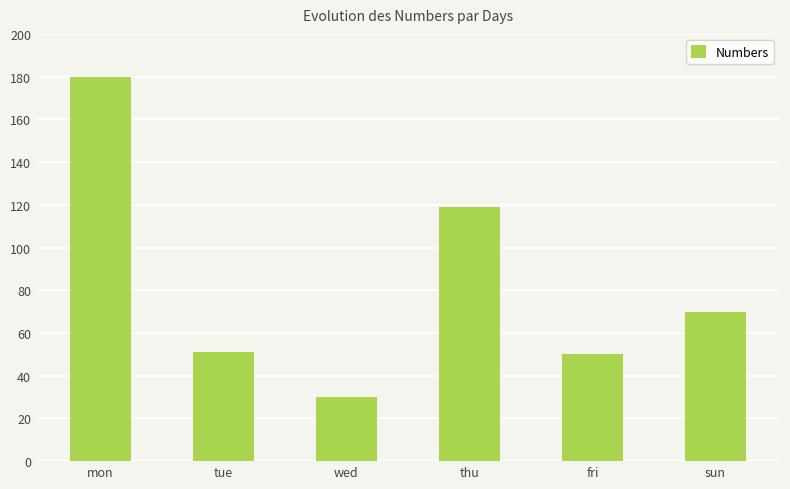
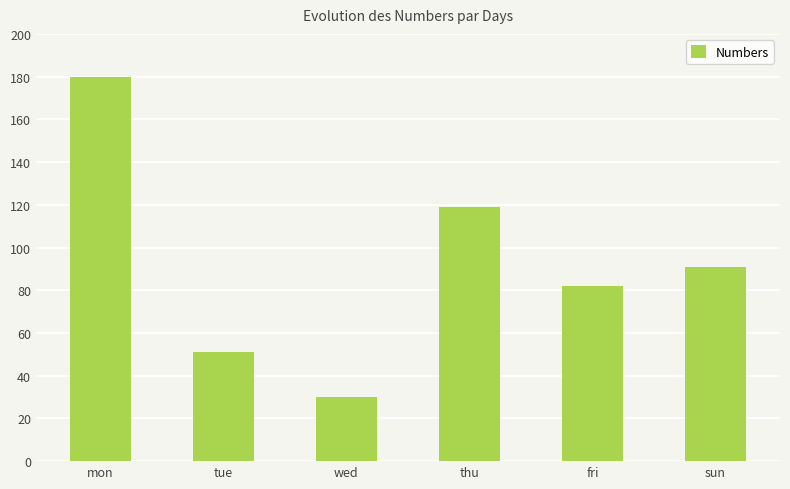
  {
    "mon": 180,
    "tue": 51,
    "wed": 30,
    "thu": 119,
-   "fri": 50,
-   "sun": 70
+   "fri": 82,
+   "sun": 91
  }
